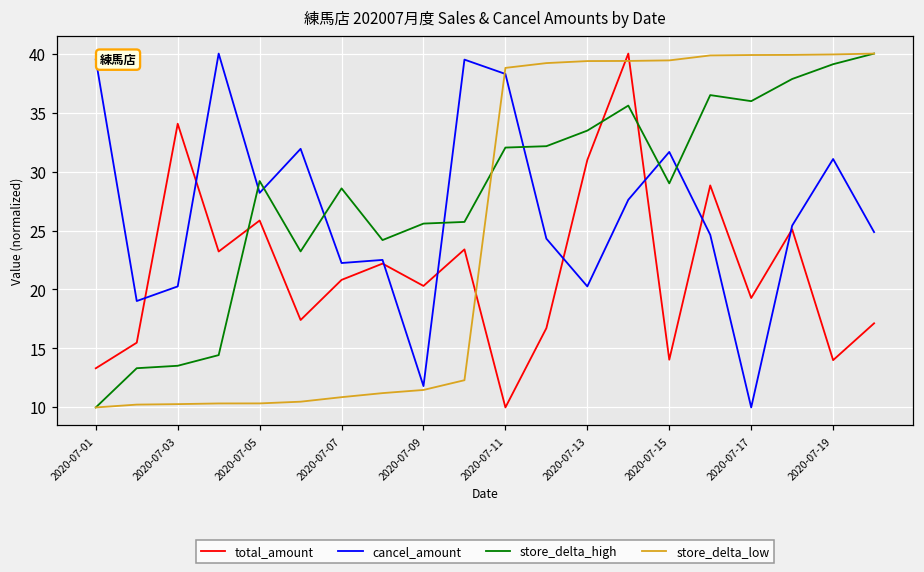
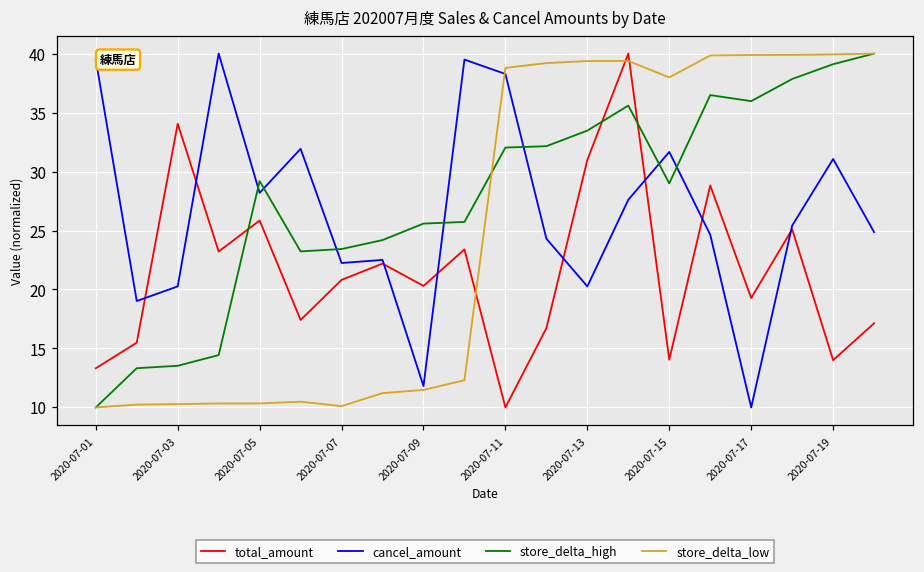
  {
    "total_amount": {
      "2020-07-01": 13.3,
      "2020-07-03": 34.1,
      "2020-07-05": 25.8,
      "2020-07-07": 20.8,
      "2020-07-09": 20.3,
      "2020-07-11": 10.0,
      "2020-07-13": 31.0,
      "2020-07-15": 14.0,
      "2020-07-17": 19.3,
      "2020-07-19": 14.0
    },
    "cancel_amount": {
      "2020-07-01": 39.5,
      "2020-07-03": 20.3,
      "2020-07-05": 28.2,
      "2020-07-07": 22.2,
      "2020-07-09": 11.8,
      "2020-07-11": 38.3,
      "2020-07-13": 20.3,
      "2020-07-15": 31.7,
      "2020-07-17": 10.0,
      "2020-07-19": 31.1
    },
    "store_delta_high": {
      "2020-07-03": 13.5,
      "2020-07-05": 29.2,
-     "2020-07-07": 28.6,
+     "2020-07-07": 23.4,
      "2020-07-09": 25.6,
      "2020-07-11": 32.0,
      "2020-07-13": 33.5,
      "2020-07-15": 29.0,
      "2020-07-17": 36.0,
      "2020-07-19": 39.1
    },
    "store_delta_low": {
      "2020-07-03": 10.3,
      "2020-07-05": 10.3,
-     "2020-07-07": 10.9,
+     "2020-07-07": 10.1,
      "2020-07-09": 11.5,
      "2020-07-11": 38.8,
      "2020-07-13": 39.4,
-     "2020-07-15": 39.4,
+     "2020-07-15": 38.0,
      "2020-07-17": 39.9,
      "2020-07-19": 39.9
    }
  }
